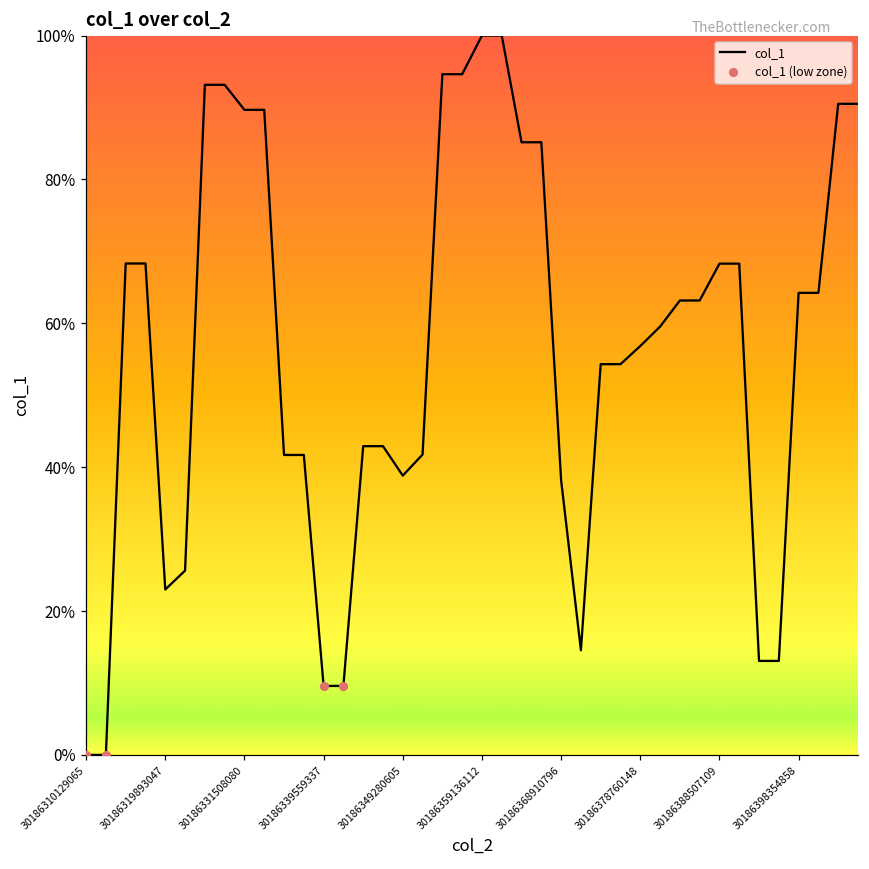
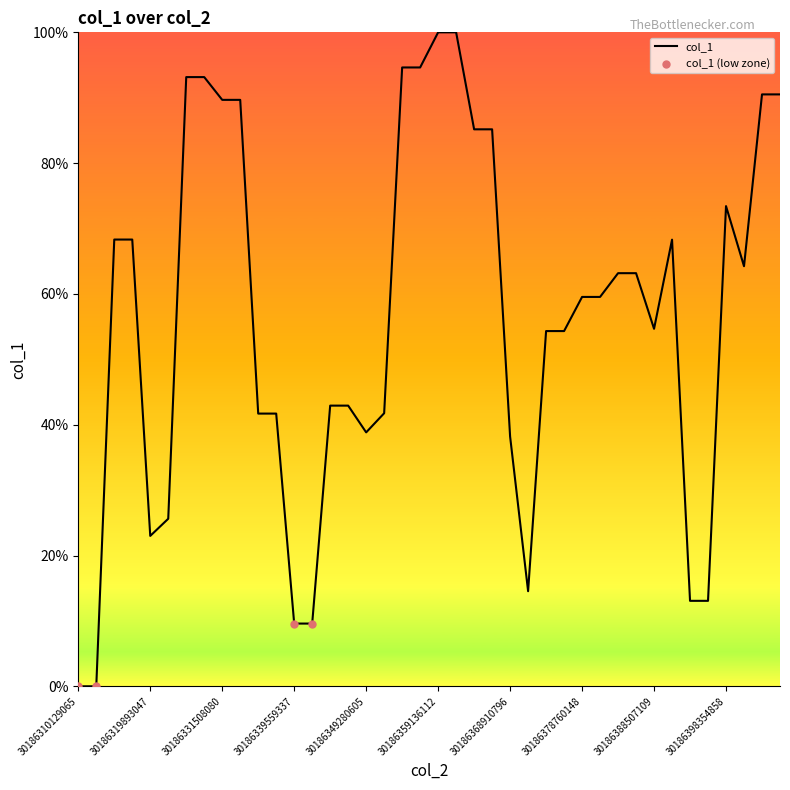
  {
    "col_1": {
      "30186319893047": "23%",
      "30186331508080": "90%",
      "30186349280605": "39%",
      "30186359136112": "100%",
      "30186368910796": "38%",
-     "30186378760148": "57%",
-     "30186388507109": "68%",
-     "30186398354858": "64%"
+     "30186378760148": "60%",
+     "30186388507109": "55%",
+     "30186398354858": "73%"
    }
  }
